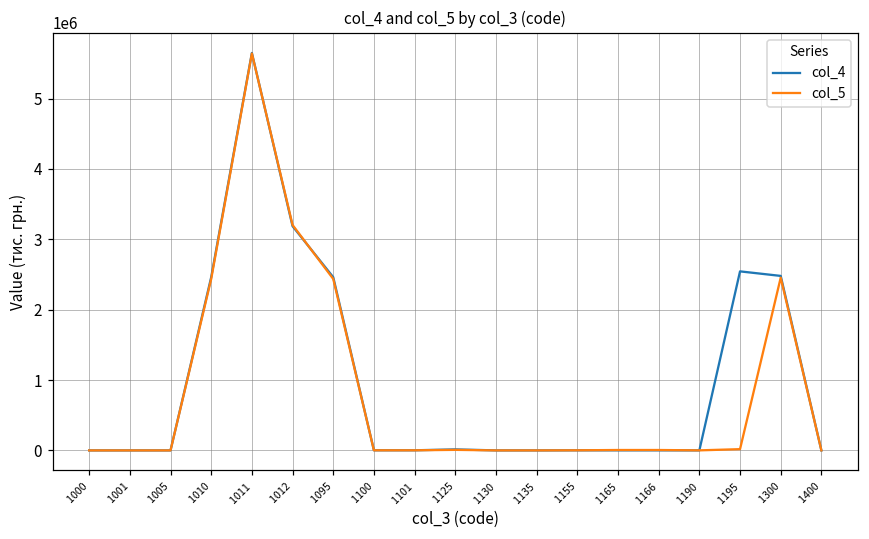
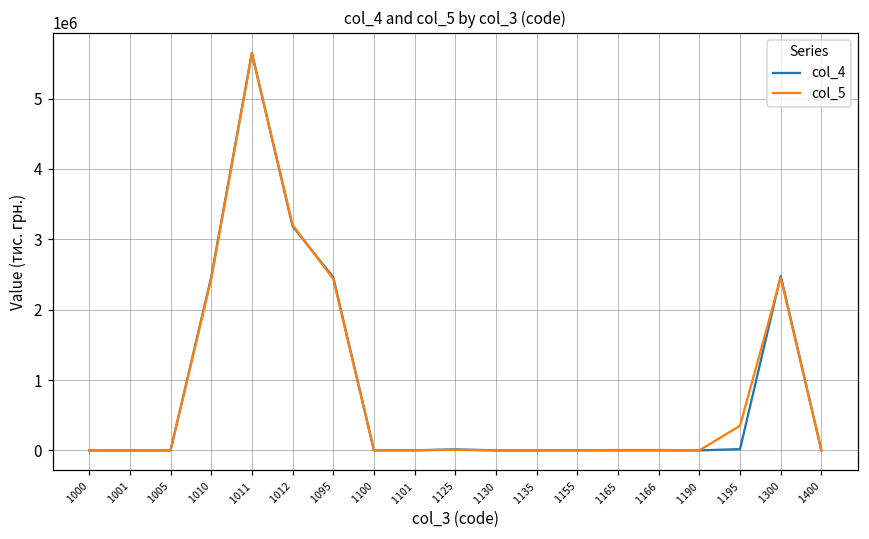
  {
    "col_4": {
-     "1195": 2500000
+     "1195": 0
    },
    "col_5": {
-     "1195": 0
+     "1195": 400000
    }
  }
